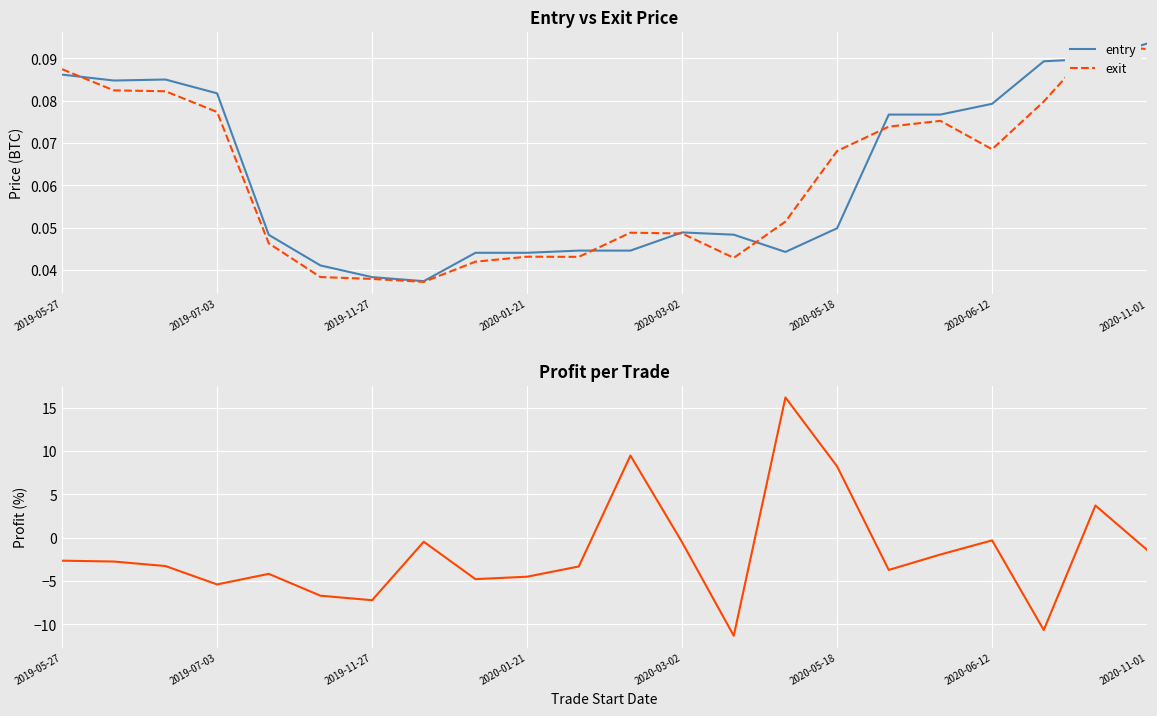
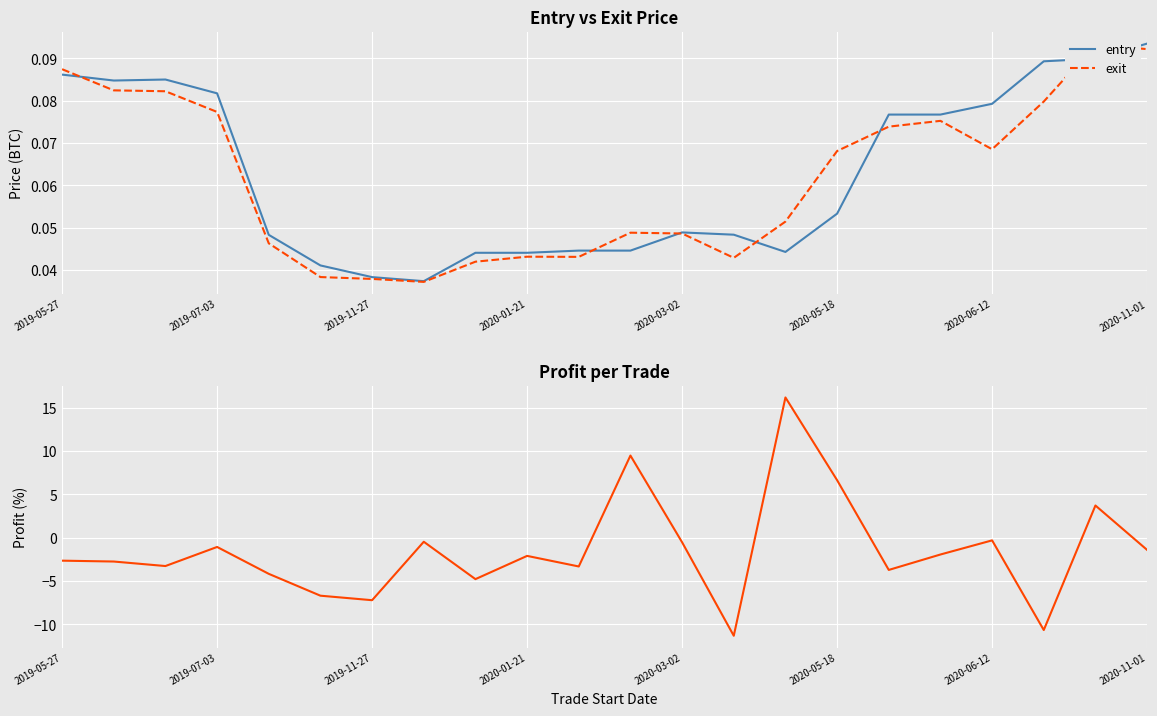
  {
    "Entry vs Exit Price": {
      "entry": {
        "2019-05-27": 0.086,
        "2019-07-03": 0.082,
        "2020-01-21": 0.044,
-       "2020-05-18": 0.050,
+       "2020-05-18": 0.053,
        "2020-06-12": 0.079,
        "2020-11-01": 0.094
      },
      "exit": {
        "2019-05-27": 0.087,
        "2019-07-03": 0.077,
        "2020-01-21": 0.043,
        "2020-05-18": 0.068,
        "2020-06-12": 0.069,
        "2020-11-01": 0.092
      }
    },
    "Profit per Trade": {
      "2019-05-27": -3,
-     "2019-07-03": -5,
+     "2019-07-03": -1,
      "2019-11-27": -7,
-     "2020-01-21": -4,
+     "2020-01-21": -2,
      "2020-03-02": -1,
-     "2020-05-18": 8,
+     "2020-05-18": 7,
      "2020-06-12": 0,
      "2020-11-01": -1
    }
  }
